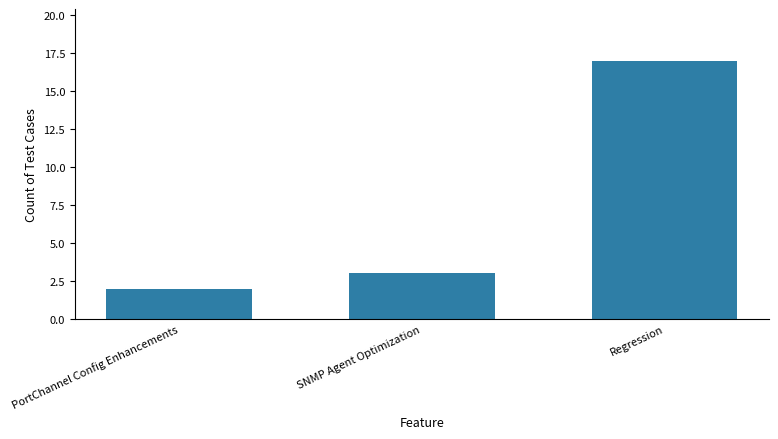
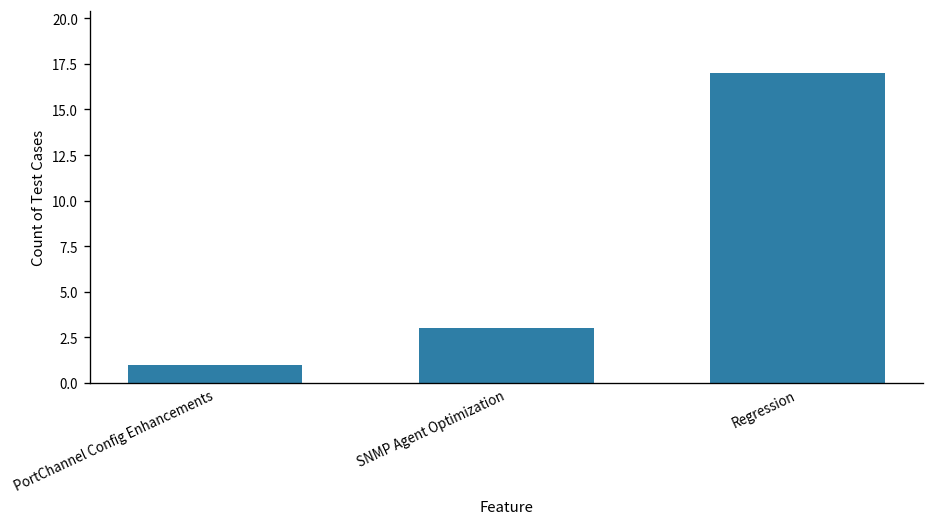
  {
-   "PortChannel Config Enhancements": 2,
+   "PortChannel Config Enhancements": 1,
    "SNMP Agent Optimization": 3,
    "Regression": 17
  }
